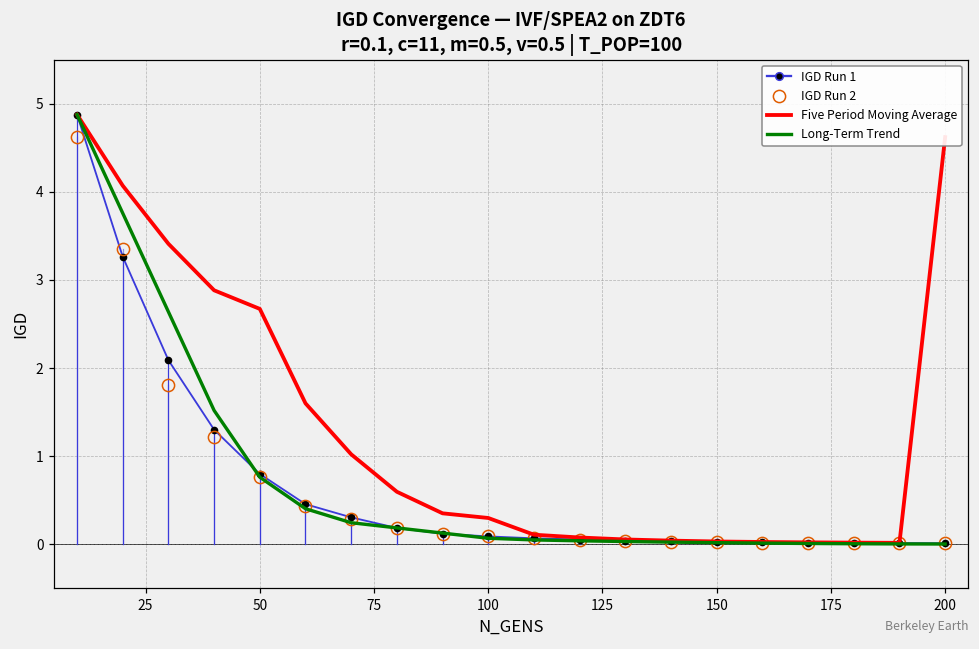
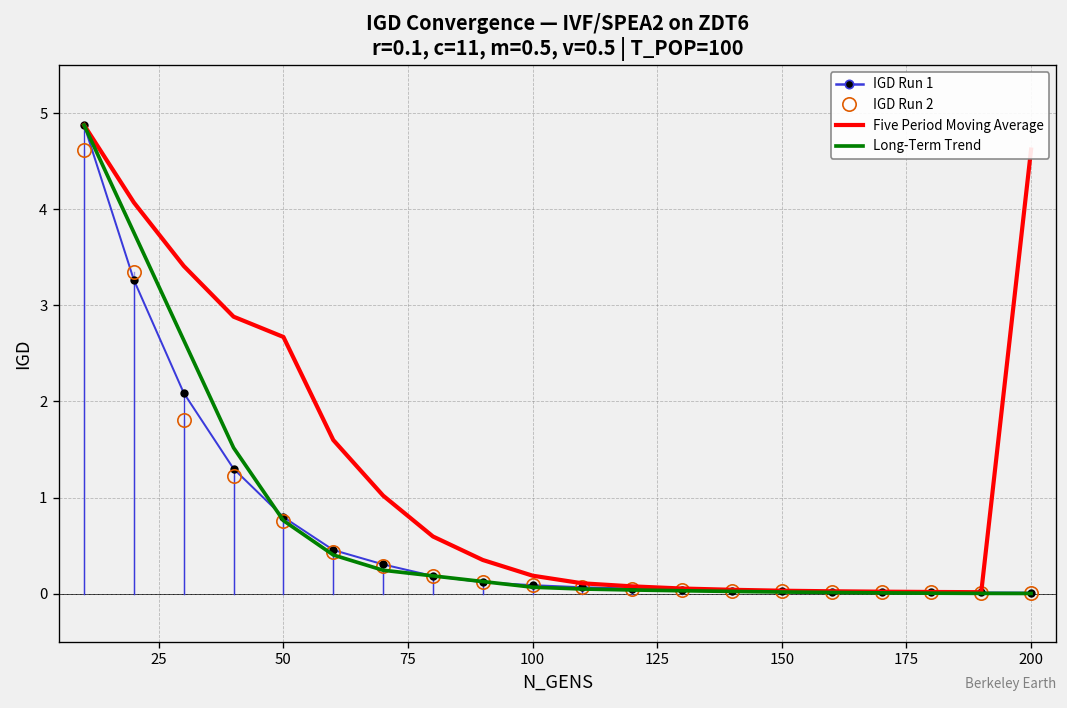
  {
    "Five Period Moving Average": {
      "50": 2.7,
-     "100": 0.3
+     "100": 0.2
    }
  }
